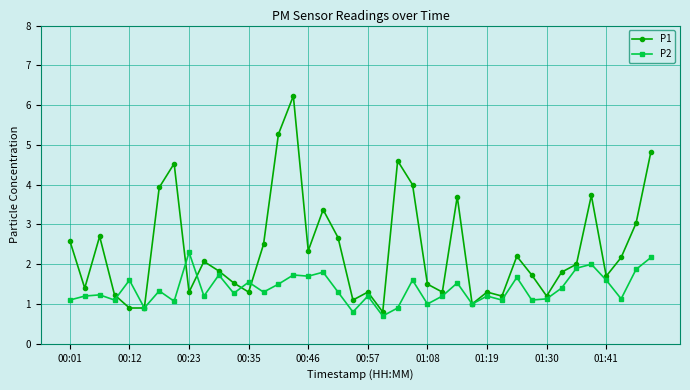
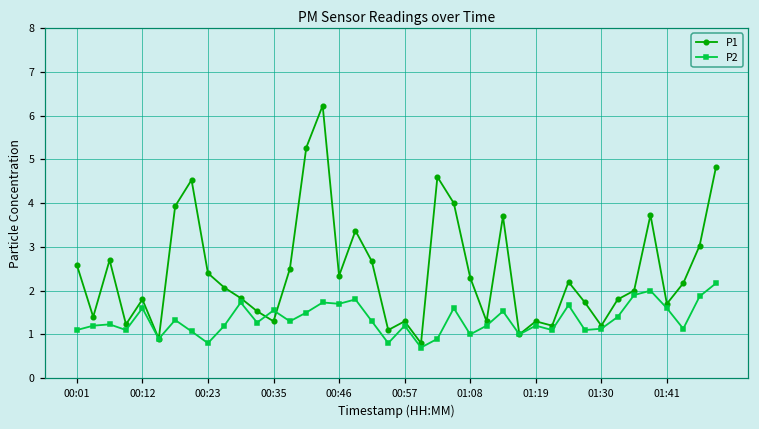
  {
    "P1": {
      "00:01": 2.6,
-     "00:12": 0.9,
-     "00:23": 1.3,
+     "00:12": 1.8,
+     "00:23": 2.4,
      "00:35": 1.3,
      "00:46": 2.3,
      "00:57": 1.3,
-     "01:08": 1.5,
+     "01:08": 2.3,
      "01:19": 1.3,
      "01:30": 1.2,
      "01:41": 1.7
    },
    "P2": {
      "00:01": 1.1,
      "00:12": 1.6,
-     "00:23": 2.3,
+     "00:23": 0.8,
      "00:35": 1.6,
      "00:46": 1.7,
      "00:57": 1.2,
      "01:08": 1.0,
      "01:19": 1.2,
      "01:30": 1.1,
      "01:41": 1.6
    }
  }
